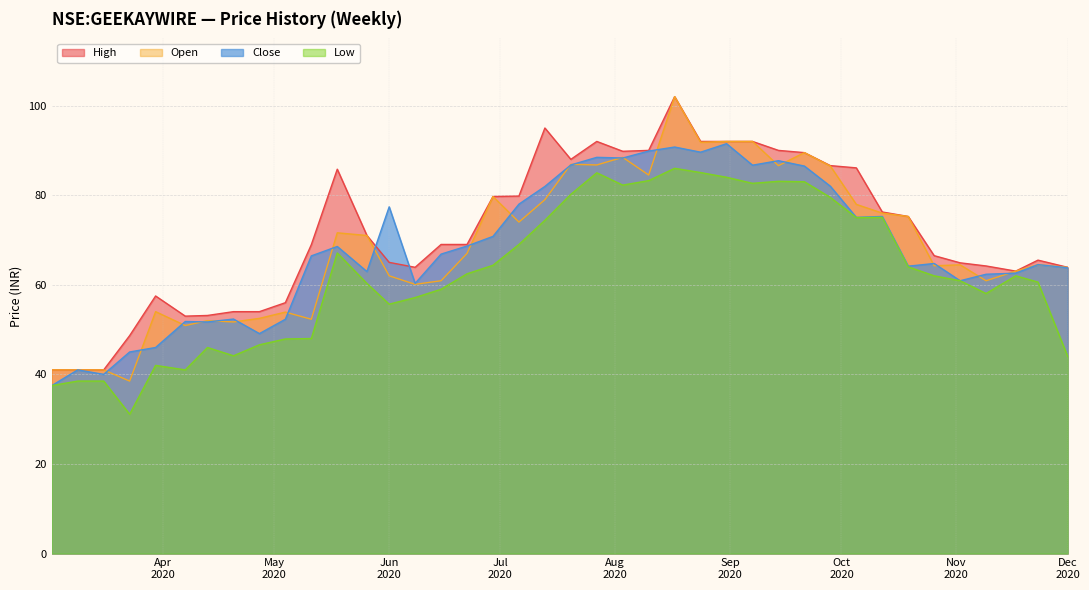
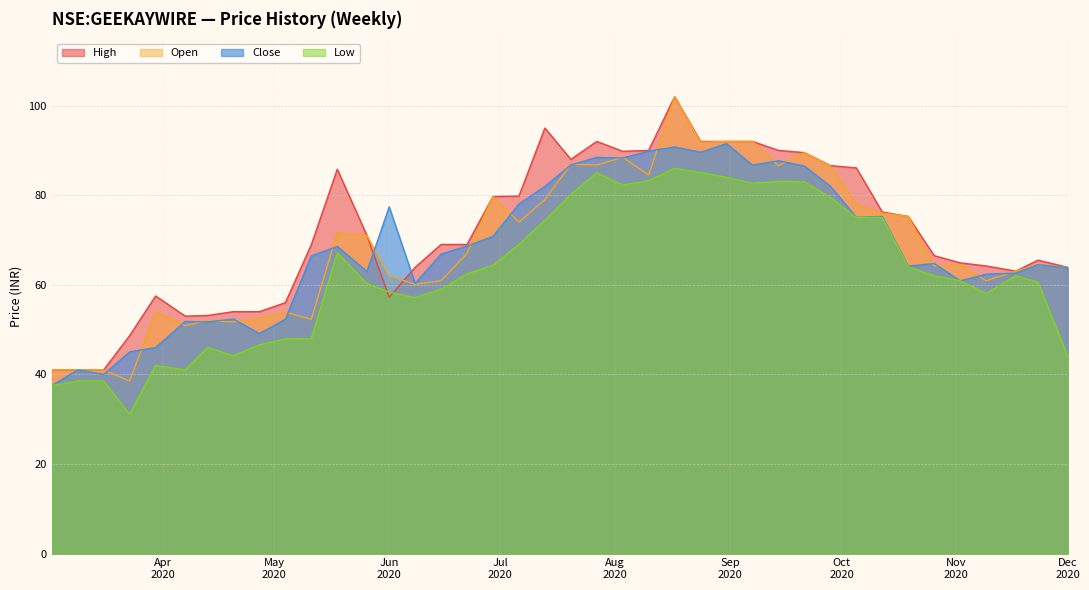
  {
    "High": {
-     "Jun 2020": 65
+     "Jun 2020": 57
    },
    "Open": {
      "Jun 2020": 62
    },
    "Close": {
      "Jun 2020": 77
    },
    "Low": {
-     "Jun 2020": 56,
+     "Jun 2020": 58,
      "Dec 2020": 44
    }
  }
